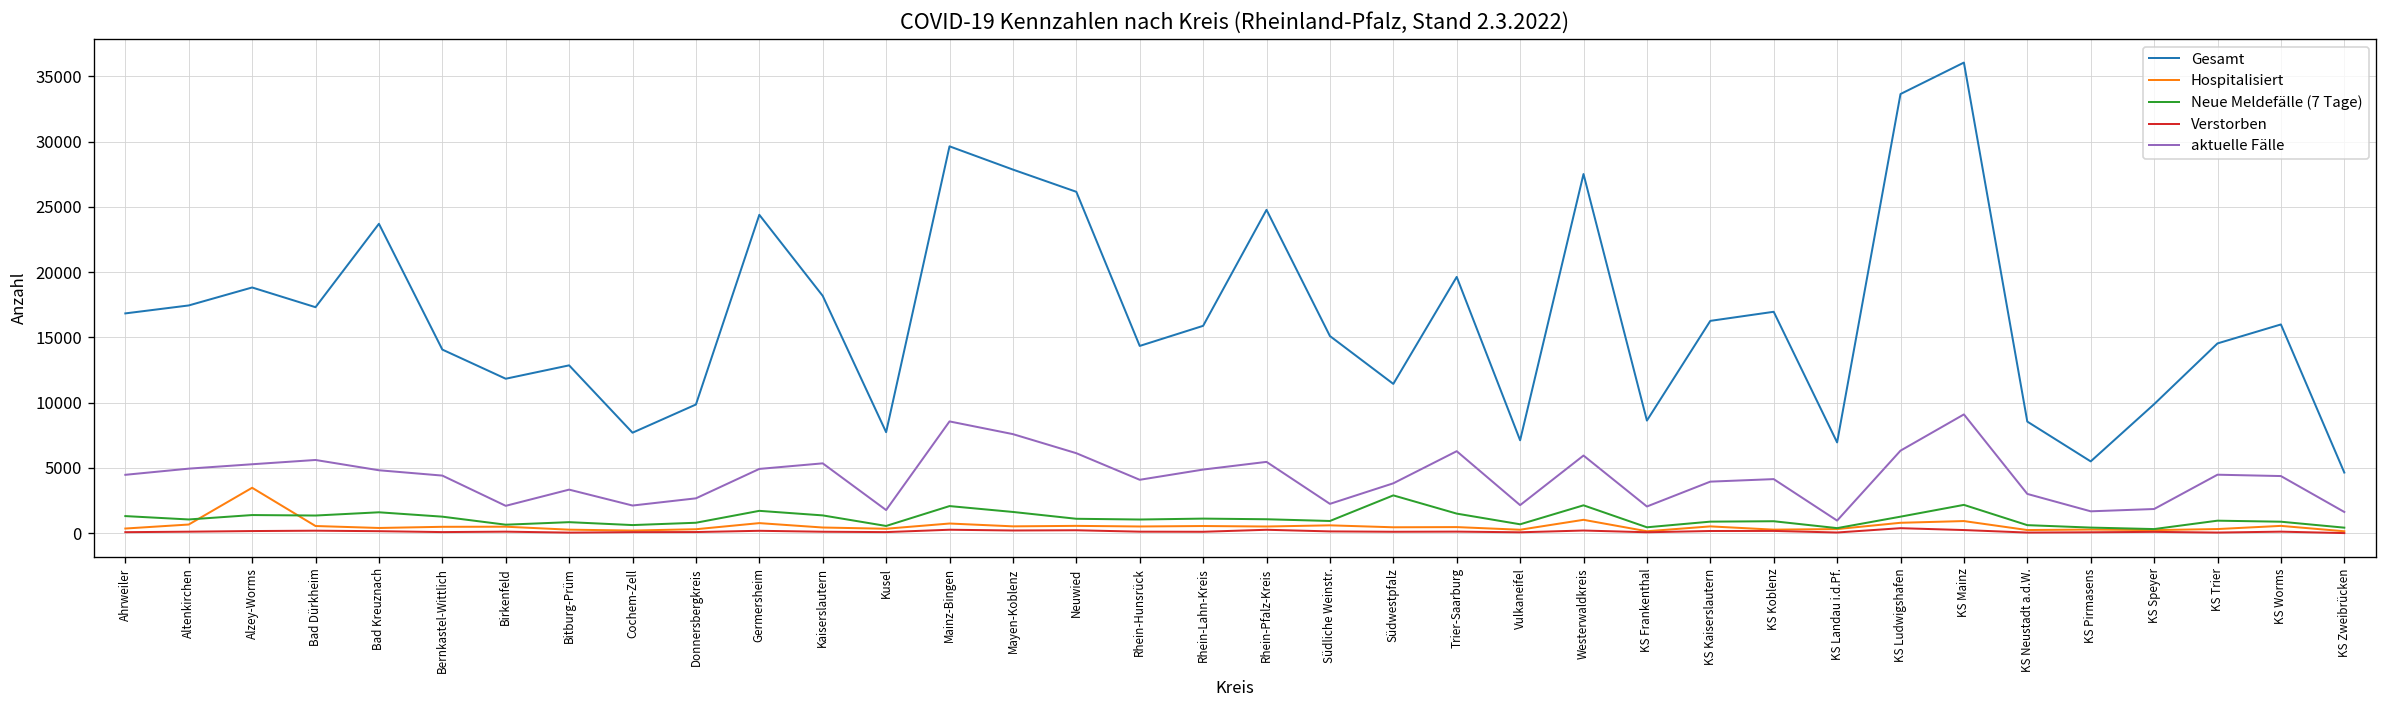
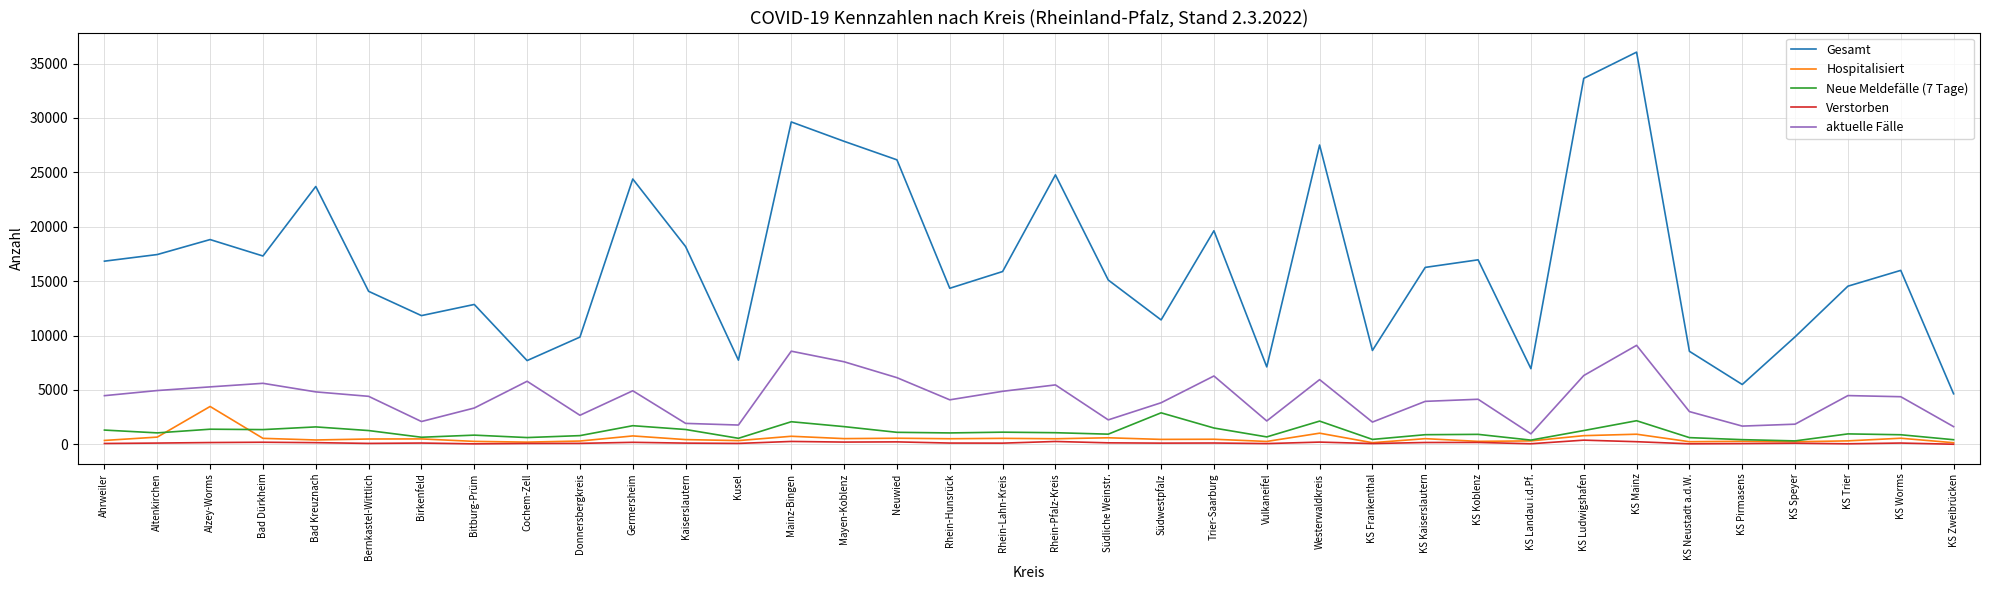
  {
    "Gesamt": {
      "Ahrweiler": 16800,
      "Altenkirchen": 17400,
      "Alzey-Worms": 18800,
      "Bad Dürkheim": 17300,
      "Bad Kreuznach": 23700,
      "Bernkastel-Wittlich": 14100,
      "Birkenfeld": 11800,
      "Bitburg-Prüm": 12900,
      "Cochem-Zell": 7700,
      "Donnersbergkreis": 9900,
      "Germersheim": 24400,
      "Kaiserslautern": 18200,
      "Kusel": 7700,
      "Mainz-Bingen": 29600,
      "Mayen-Koblenz": 27900,
      "Neuwied": 26200,
      "Rhein-Hunsrück": 14300,
      "Rhein-Lahn-Kreis": 15900,
      "Rhein-Pfalz-Kreis": 24800,
      "Südliche Weinstr.": 15100,
      "Südwestpfalz": 11400,
      "Trier-Saarburg": 19600,
      "Vulkaneifel": 7100,
      "Westerwaldkreis": 27500,
      "KS Frankenthal": 8600,
      "KS Kaiserslautern": 16300,
      "KS Koblenz": 17000,
      "KS Landau i.d.Pf.": 7000,
      "KS Ludwigshafen": 33600,
      "KS Mainz": 36100,
      "KS Neustadt a.d.W.": 8600,
      "KS Pirmasens": 5500,
      "KS Speyer": 9900,
      "KS Trier": 14500,
      "KS Worms": 16000,
      "KS Zweibrücken": 4700
    },
    "Hospitalisiert": {
      "Ahrweiler": 400,
      "Altenkirchen": 700,
      "Alzey-Worms": 3500,
      "Bad Dürkheim": 600,
      "Bad Kreuznach": 400,
      "Bernkastel-Wittlich": 500,
      "Germersheim": 800,
      "Kaiserslautern": 400,
      "Mainz-Bingen": 700,
      "Mayen-Koblenz": 500,
      "Neuwied": 600,
      "Rhein-Hunsrück": 500,
      "Rhein-Lahn-Kreis": 600,
      "Rhein-Pfalz-Kreis": 500,
      "Südliche Weinstr.": 600,
      "Südwestpfalz": 500,
      "Trier-Saarburg": 500,
      "Westerwaldkreis": 1000,
      "KS Kaiserslautern": 500,
      "KS Ludwigshafen": 800,
      "KS Mainz": 900,
      "KS Trier": 300,
      "KS Worms": 600
    },
    "Neue Meldefälle (7 Tage)": {
      "Ahrweiler": 1300,
      "Altenkirchen": 1100,
      "Alzey-Worms": 1400,
      "Bad Dürkheim": 1400,
      "Bad Kreuznach": 1600,
      "Bernkastel-Wittlich": 1300,
      "Bitburg-Prüm": 900,
      "Cochem-Zell": 600,
      "Donnersbergkreis": 800,
      "Germersheim": 1700,
      "Kaiserslautern": 1400,
      "Mainz-Bingen": 2100,
      "Mayen-Koblenz": 1600,
      "Neuwied": 1100,
      "Rhein-Hunsrück": 1100,
      "Rhein-Lahn-Kreis": 1100,
      "Rhein-Pfalz-Kreis": 1100,
      "Südliche Weinstr.": 900,
      "Südwestpfalz": 2900,
      "Trier-Saarburg": 1500,
      "Vulkaneifel": 700,
      "Westerwaldkreis": 2100,
      "KS Frankenthal": 500,
      "KS Kaiserslautern": 900,
      "KS Koblenz": 900,
      "KS Ludwigshafen": 1300,
      "KS Mainz": 2200,
      "KS Neustadt a.d.W.": 600,
      "KS Trier": 1000,
      "KS Worms": 900,
      "KS Zweibrücken": 400
    },
    "Verstorben": {
      "Ahrweiler": 100,
      "Altenkirchen": 100,
      "Alzey-Worms": 200,
      "Bad Dürkheim": 200,
      "Bad Kreuznach": 200,
      "Bernkastel-Wittlich": 100,
      "Birkenfeld": 100,
      "Germersheim": 200,
      "Kaiserslautern": 100,
      "Kusel": 100,
      "Mainz-Bingen": 300,
      "Mayen-Koblenz": 200,
      "Neuwied": 200,
      "Rhein-Hunsrück": 100,
      "Rhein-Lahn-Kreis": 100,
      "Rhein-Pfalz-Kreis": 300,
      "Südliche Weinstr.": 100,
      "Südwestpfalz": 100,
      "Trier-Saarburg": 100,
      "Westerwaldkreis": 200,
      "KS Kaiserslautern": 200,
      "KS Landau i.d.Pf.": 100,
      "KS Ludwigshafen": 400,
      "KS Mainz": 200,
      "KS Trier": 100,
      "KS Worms": 100
    },
    "aktuelle Fälle": {
      "Ahrweiler": 4500,
      "Altenkirchen": 5000,
      "Alzey-Worms": 5300,
      "Bad Dürkheim": 5600,
      "Bad Kreuznach": 4800,
      "Bernkastel-Wittlich": 4400,
      "Birkenfeld": 2100,
      "Bitburg-Prüm": 3300,
-     "Cochem-Zell": 2100,
+     "Cochem-Zell": 5800,
      "Donnersbergkreis": 2700,
      "Germersheim": 4900,
-     "Kaiserslautern": 5400,
+     "Kaiserslautern": 1900,
      "Kusel": 1800,
      "Mainz-Bingen": 8600,
      "Mayen-Koblenz": 7600,
      "Neuwied": 6100,
      "Rhein-Hunsrück": 4100,
      "Rhein-Lahn-Kreis": 4900,
      "Rhein-Pfalz-Kreis": 5500,
      "Südliche Weinstr.": 2300,
      "Südwestpfalz": 3800,
      "Trier-Saarburg": 6300,
      "Vulkaneifel": 2200,
      "Westerwaldkreis": 6000,
      "KS Frankenthal": 2100,
      "KS Kaiserslautern": 4000,
      "KS Koblenz": 4100,
      "KS Landau i.d.Pf.": 1000,
      "KS Ludwigshafen": 6300,
      "KS Mainz": 9100,
      "KS Neustadt a.d.W.": 3000,
      "KS Pirmasens": 1700,
      "KS Speyer": 1900,
      "KS Trier": 4500,
      "KS Worms": 4400,
      "KS Zweibrücken": 1600
    }
  }
